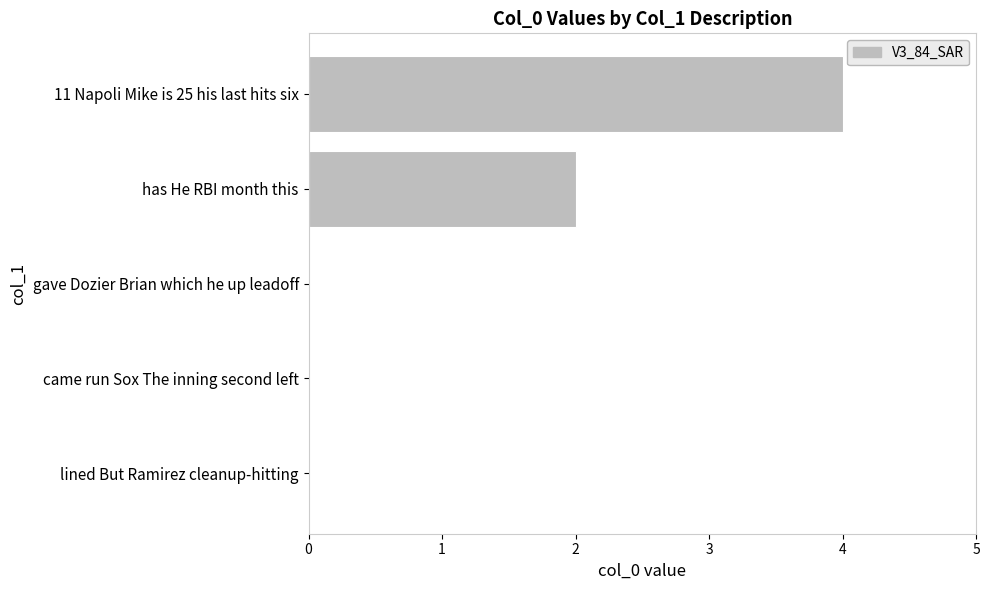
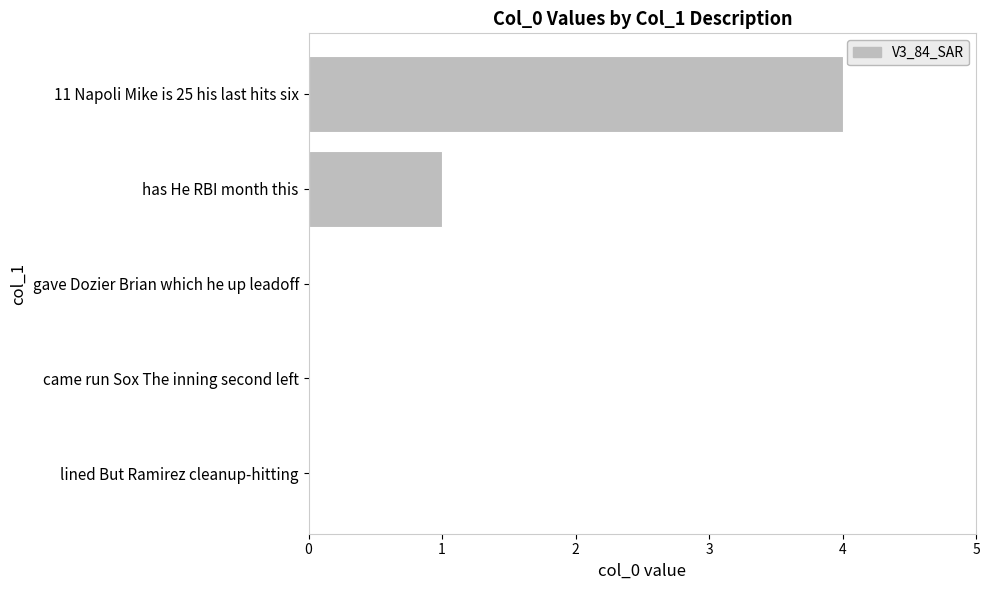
  {
    "11 Napoli Mike is 25 his last hits six": 4,
-   "has He RBI month this": 2,
+   "has He RBI month this": 1,
    "gave Dozier Brian which he up leadoff": 0,
    "came run Sox The inning second left": 0,
    "lined But Ramirez cleanup-hitting": 0
  }
